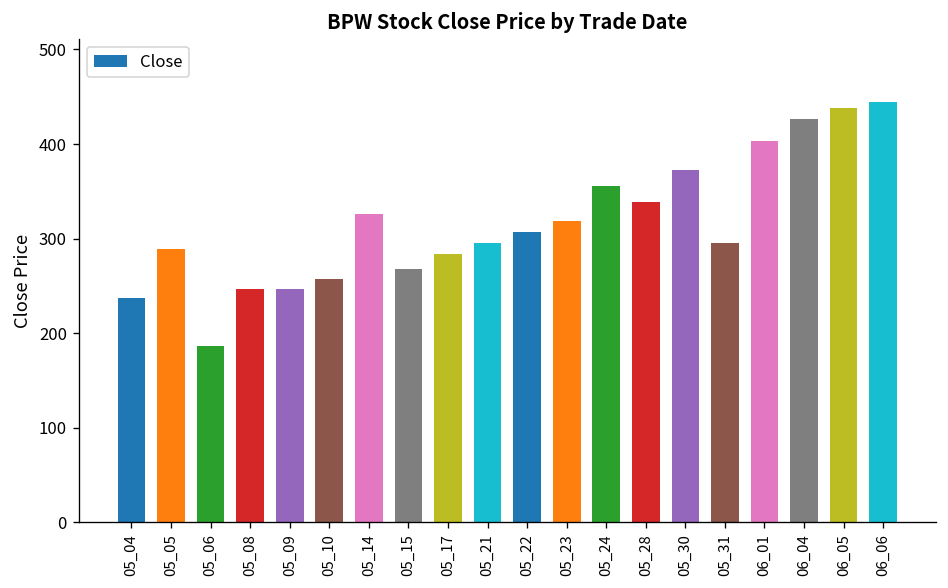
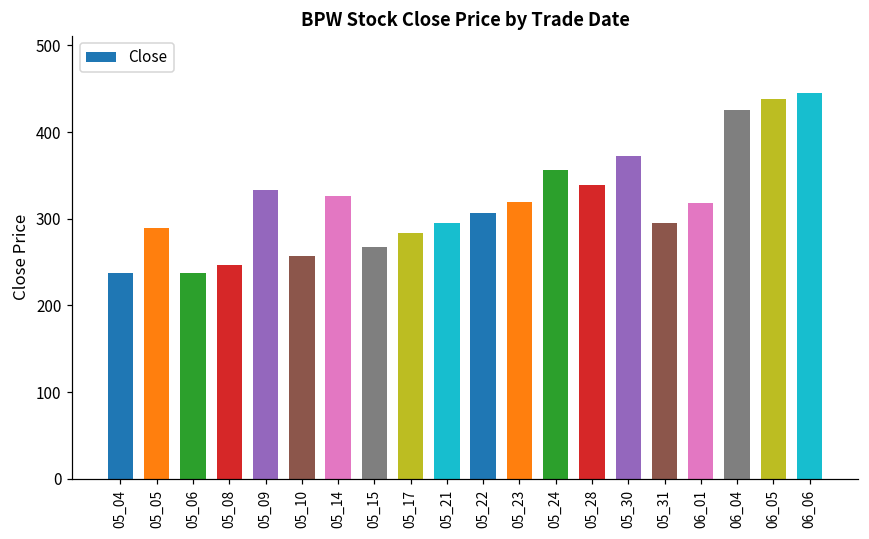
  {
    "05_04": 240,
    "05_05": 290,
-   "05_06": 190,
+   "05_06": 240,
    "05_08": 250,
-   "05_09": 250,
+   "05_09": 330,
    "05_10": 260,
    "05_14": 330,
    "05_15": 270,
    "05_17": 280,
    "05_21": 290,
    "05_22": 310,
    "05_23": 320,
    "05_24": 360,
    "05_28": 340,
    "05_30": 370,
    "05_31": 290,
-   "06_01": 400,
+   "06_01": 320,
    "06_04": 430,
    "06_05": 440,
    "06_06": 440
  }
